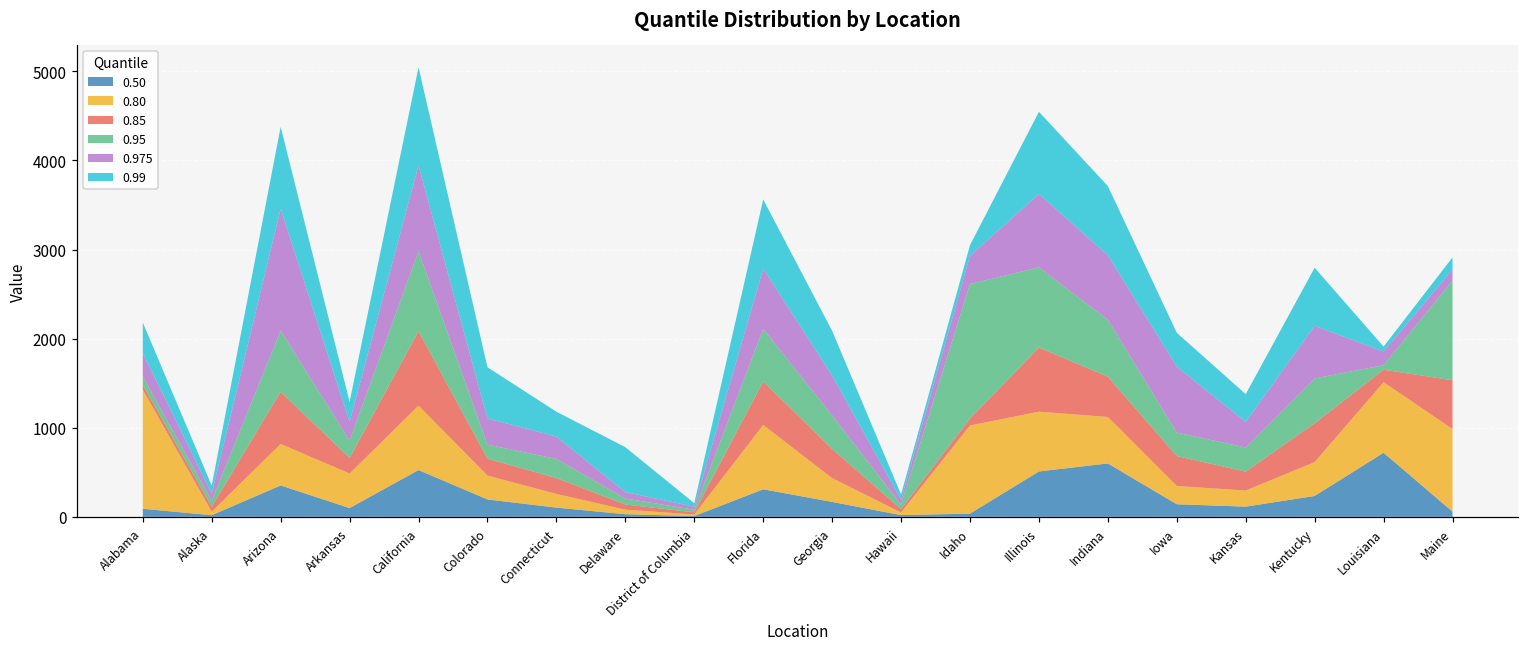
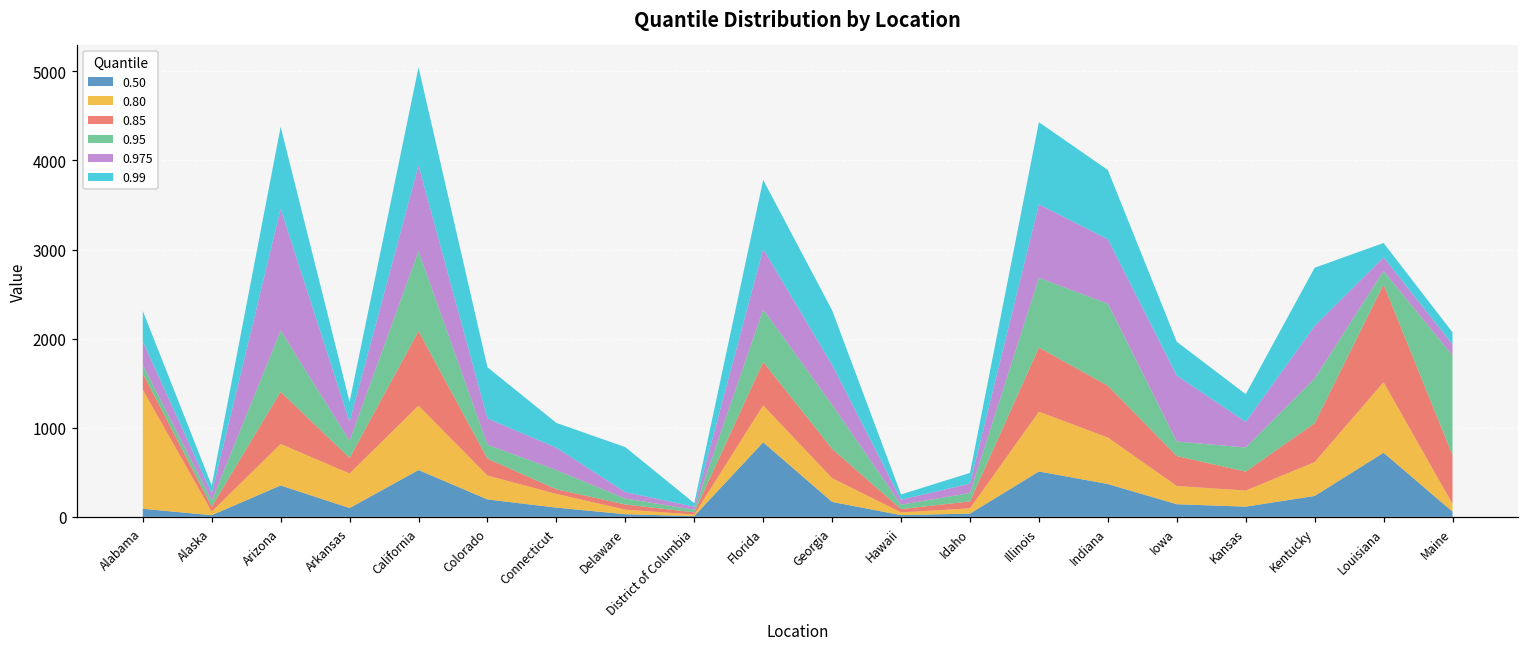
  {
    "0.50": {
      "Alabama": 100,
      "Arizona": 400,
      "Arkansas": 100,
      "California": 500,
      "Colorado": 200,
      "Connecticut": 100,
-     "Florida": 300,
+     "Florida": 800,
      "Georgia": 200,
      "Idaho": 0,
      "Illinois": 500,
-     "Indiana": 600,
+     "Indiana": 400,
      "Iowa": 100,
      "Kansas": 100,
      "Kentucky": 200,
      "Louisiana": 700,
      "Maine": 100
    },
    "0.80": {
      "Alabama": 1300,
      "Alaska": 0,
      "Arizona": 500,
      "Arkansas": 400,
      "California": 700,
      "Colorado": 300,
      "Connecticut": 200,
      "Delaware": 100,
-     "Florida": 700,
+     "Florida": 400,
      "Georgia": 300,
-     "Idaho": 1000,
+     "Idaho": 100,
      "Illinois": 700,
      "Indiana": 500,
      "Iowa": 200,
      "Kansas": 200,
      "Kentucky": 400,
      "Louisiana": 800,
-     "Maine": 900
+     "Maine": 100
    },
    "0.85": {
-     "Alabama": 100,
+     "Alabama": 200,
      "Alaska": 100,
      "Arizona": 600,
      "Arkansas": 200,
      "California": 800,
      "Colorado": 200,
-     "Connecticut": 200,
+     "Connecticut": 100,
      "Delaware": 100,
      "Florida": 500,
      "Georgia": 300,
      "Hawaii": 0,
      "Idaho": 100,
      "Illinois": 700,
-     "Indiana": 500,
+     "Indiana": 600,
      "Iowa": 300,
      "Kansas": 200,
      "Kentucky": 400,
-     "Louisiana": 100,
+     "Louisiana": 1100,
      "Maine": 500
    },
    "0.95": {
      "Alabama": 100,
      "Alaska": 100,
      "Arizona": 700,
      "Arkansas": 200,
      "California": 900,
      "Colorado": 200,
      "Connecticut": 200,
      "Delaware": 100,
      "Florida": 600,
-     "Georgia": 400,
+     "Georgia": 500,
      "Hawaii": 0,
-     "Idaho": 1500,
-     "Illinois": 900,
-     "Indiana": 600,
-     "Iowa": 300,
+     "Idaho": 100,
+     "Illinois": 800,
+     "Indiana": 900,
+     "Iowa": 200,
      "Kansas": 300,
      "Kentucky": 500,
-     "Louisiana": 100,
+     "Louisiana": 200,
      "Maine": 1100
    },
    "0.975": {
      "Alabama": 300,
      "Alaska": 100,
      "Arizona": 1400,
      "Arkansas": 200,
      "California": 1000,
      "Colorado": 300,
      "Connecticut": 300,
      "Delaware": 100,
      "District of Columbia": 0,
      "Florida": 700,
      "Georgia": 400,
      "Hawaii": 100,
-     "Idaho": 300,
+     "Idaho": 100,
      "Illinois": 800,
      "Indiana": 700,
      "Iowa": 700,
      "Kansas": 300,
      "Kentucky": 600,
      "Louisiana": 200,
      "Maine": 100
    },
    "0.99": {
      "Alabama": 300,
      "Alaska": 100,
      "Arizona": 900,
      "Arkansas": 200,
      "California": 1100,
      "Colorado": 600,
      "Connecticut": 300,
      "Delaware": 500,
      "District of Columbia": 0,
      "Florida": 800,
-     "Georgia": 500,
+     "Georgia": 600,
      "Hawaii": 100,
      "Idaho": 100,
      "Illinois": 900,
      "Indiana": 800,
      "Iowa": 400,
      "Kansas": 300,
      "Kentucky": 700,
-     "Louisiana": 100,
+     "Louisiana": 200,
      "Maine": 100
    }
  }
